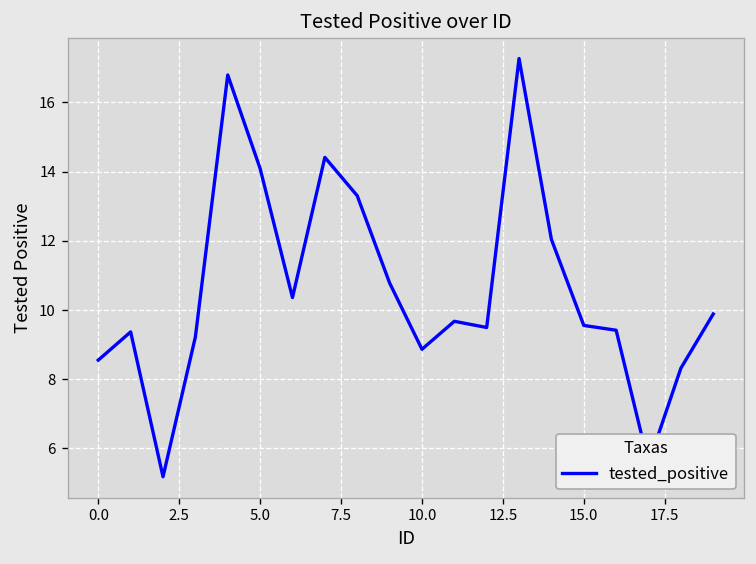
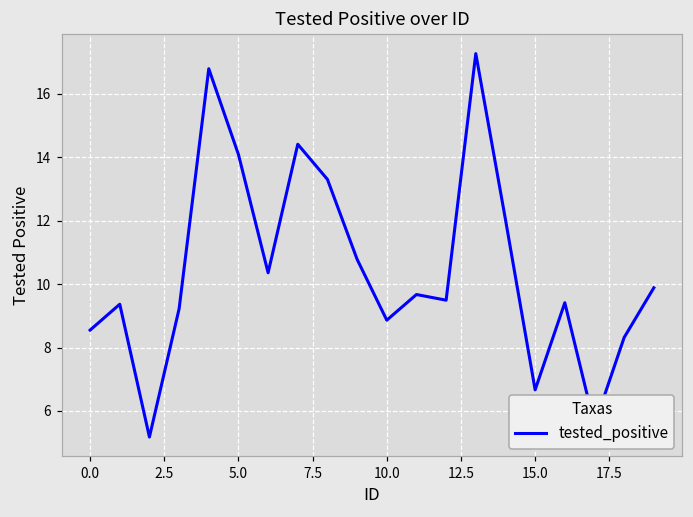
  {
    "0.0": 8.6,
    "5.0": 14.1,
    "10.0": 8.9,
-   "15.0": 9.6
+   "15.0": 6.7
  }
